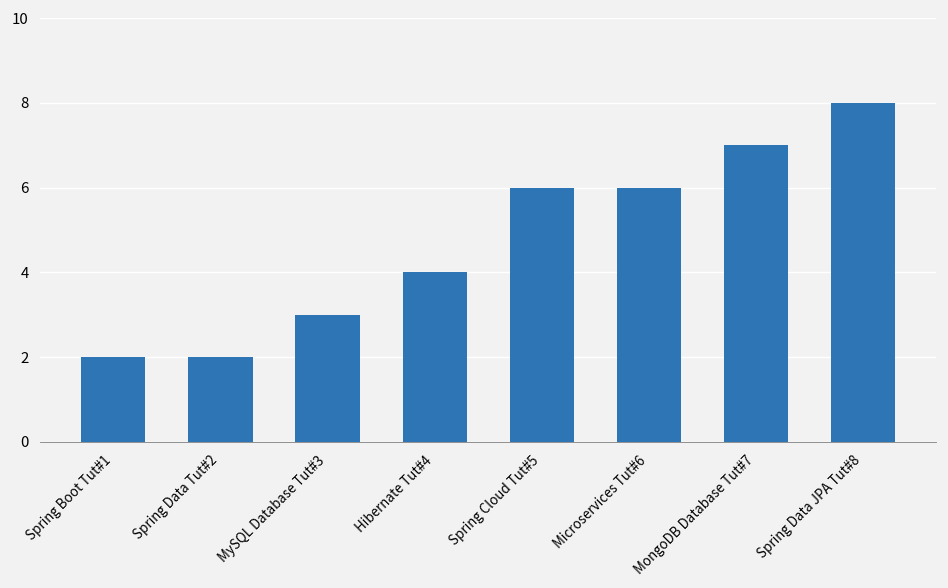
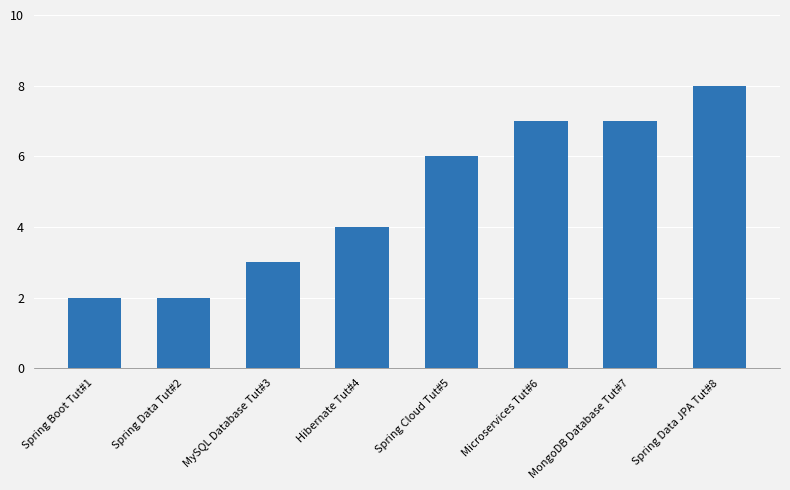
  {
    "Spring Boot Tut#1": 2,
    "Spring Data Tut#2": 2,
    "MySQL Database Tut#3": 3,
    "Hibernate Tut#4": 4,
    "Spring Cloud Tut#5": 6,
-   "Microservices Tut#6": 6,
+   "Microservices Tut#6": 7,
    "MongoDB Database Tut#7": 7,
    "Spring Data JPA Tut#8": 8
  }
